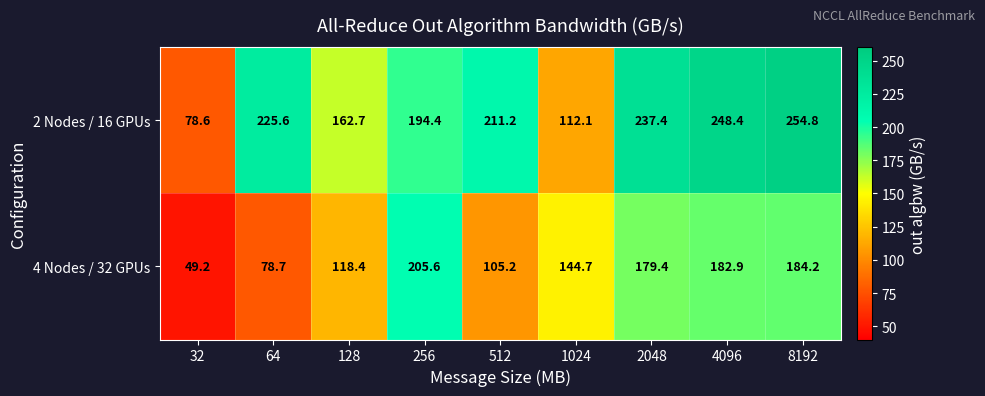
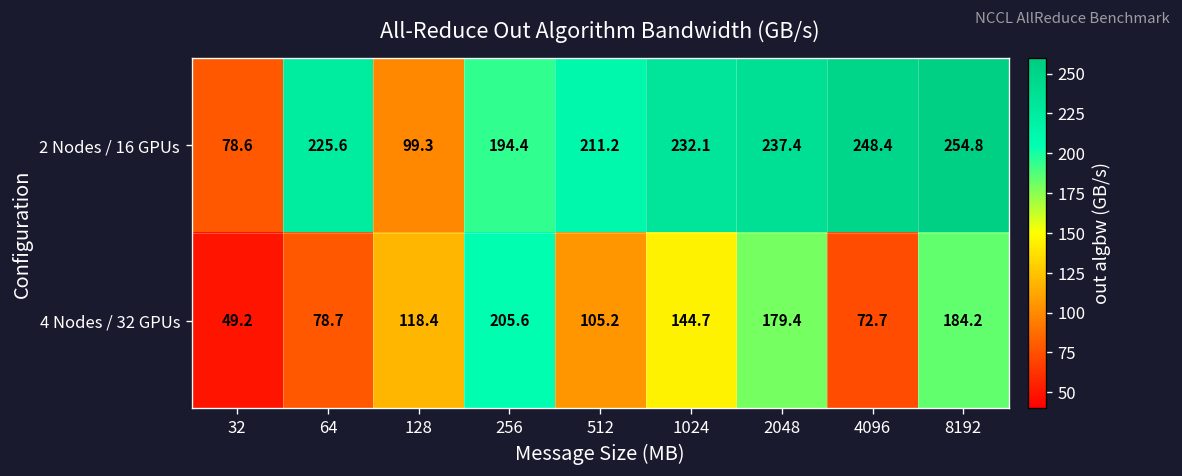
  {
    "2 Nodes / 16 GPUs": {
      "32": 78.6,
      "64": 225.6,
-     "128": 162.7,
+     "128": 99.3,
      "256": 194.4,
      "512": 211.2,
-     "1024": 112.1,
+     "1024": 232.1,
      "2048": 237.4,
      "4096": 248.4,
      "8192": 254.8
    },
    "4 Nodes / 32 GPUs": {
      "32": 49.2,
      "64": 78.7,
      "128": 118.4,
      "256": 205.6,
      "512": 105.2,
      "1024": 144.7,
      "2048": 179.4,
-     "4096": 182.9,
+     "4096": 72.7,
      "8192": 184.2
    }
  }
